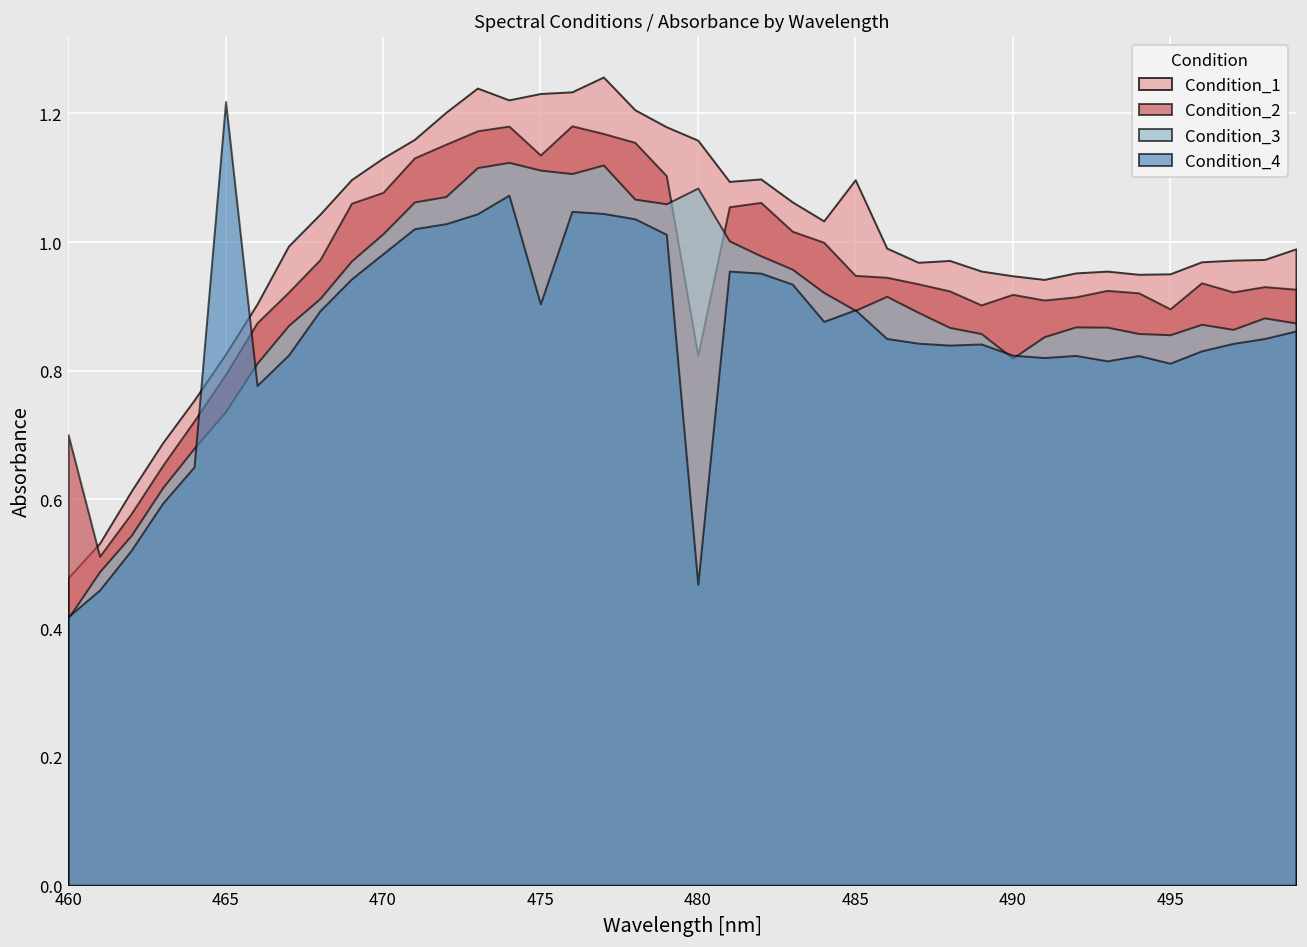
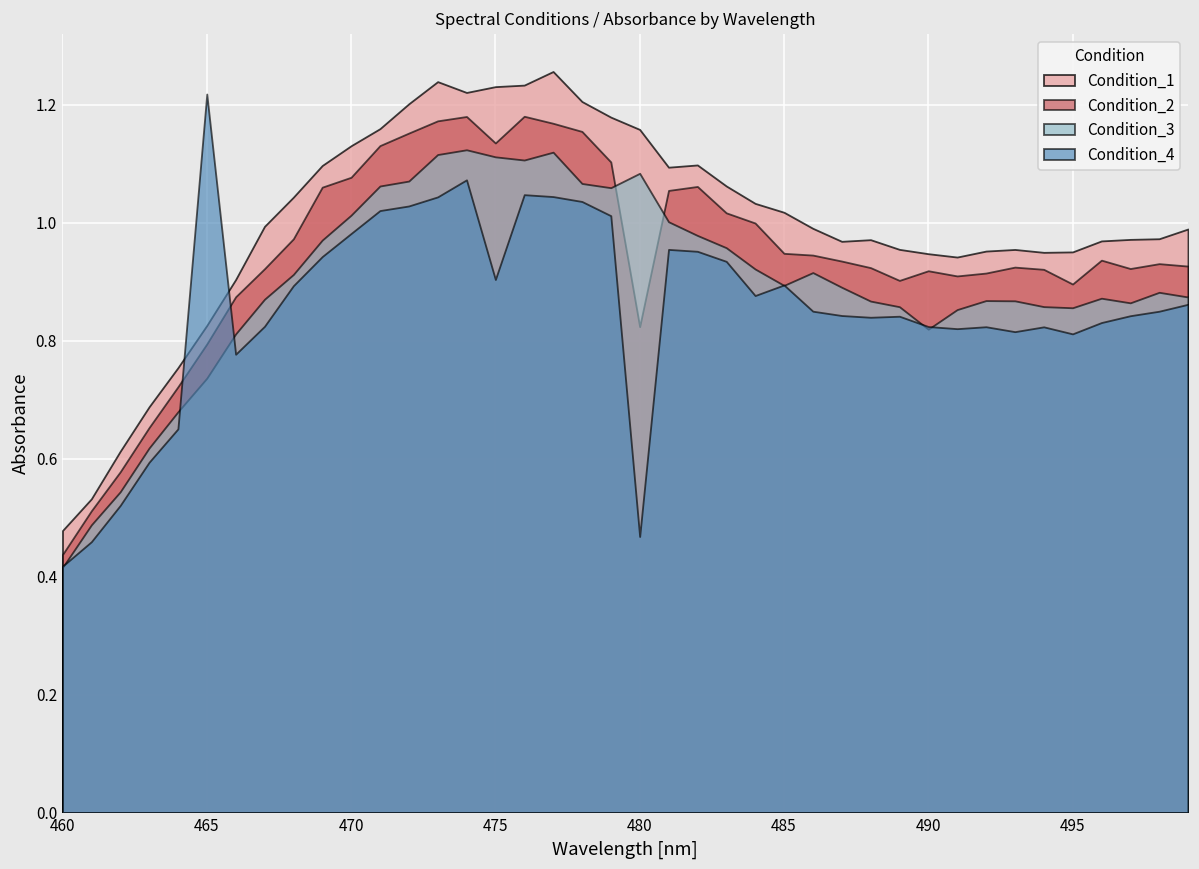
  {
    "Condition_1": {
      "460": 0.48,
      "465": 0.83,
      "470": 1.13,
      "475": 1.23,
      "480": 1.16,
-     "485": 1.10,
+     "485": 1.02,
      "490": 0.95,
      "495": 0.95
    },
    "Condition_2": {
-     "460": 0.70,
+     "460": 0.44,
      "465": 0.79,
      "470": 1.08,
      "475": 1.14,
      "480": 0.82,
      "485": 0.95,
      "490": 0.92,
      "495": 0.90
    },
    "Condition_3": {
      "465": 0.74,
      "470": 1.01,
      "475": 1.11,
      "480": 1.08,
      "495": 0.86
    },
    "Condition_4": {
      "465": 1.22,
      "470": 0.98,
      "475": 0.90,
      "480": 0.47,
      "495": 0.81
    }
  }
